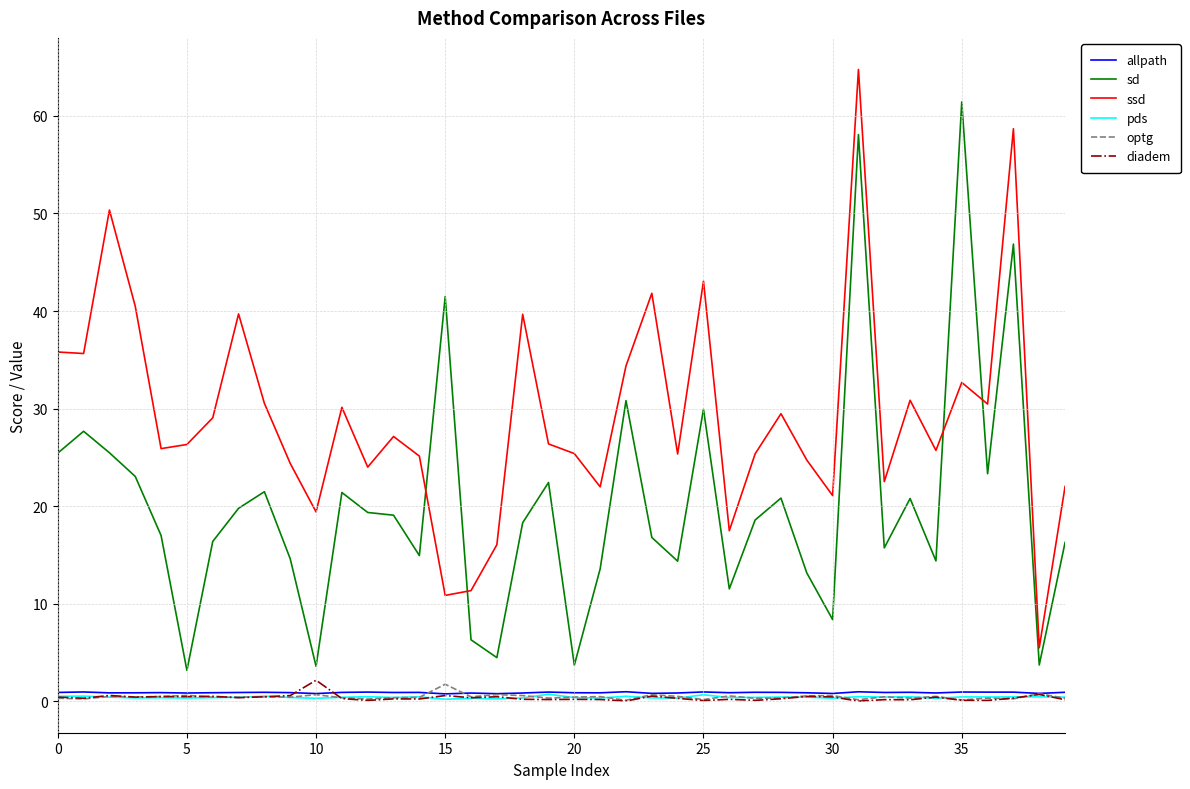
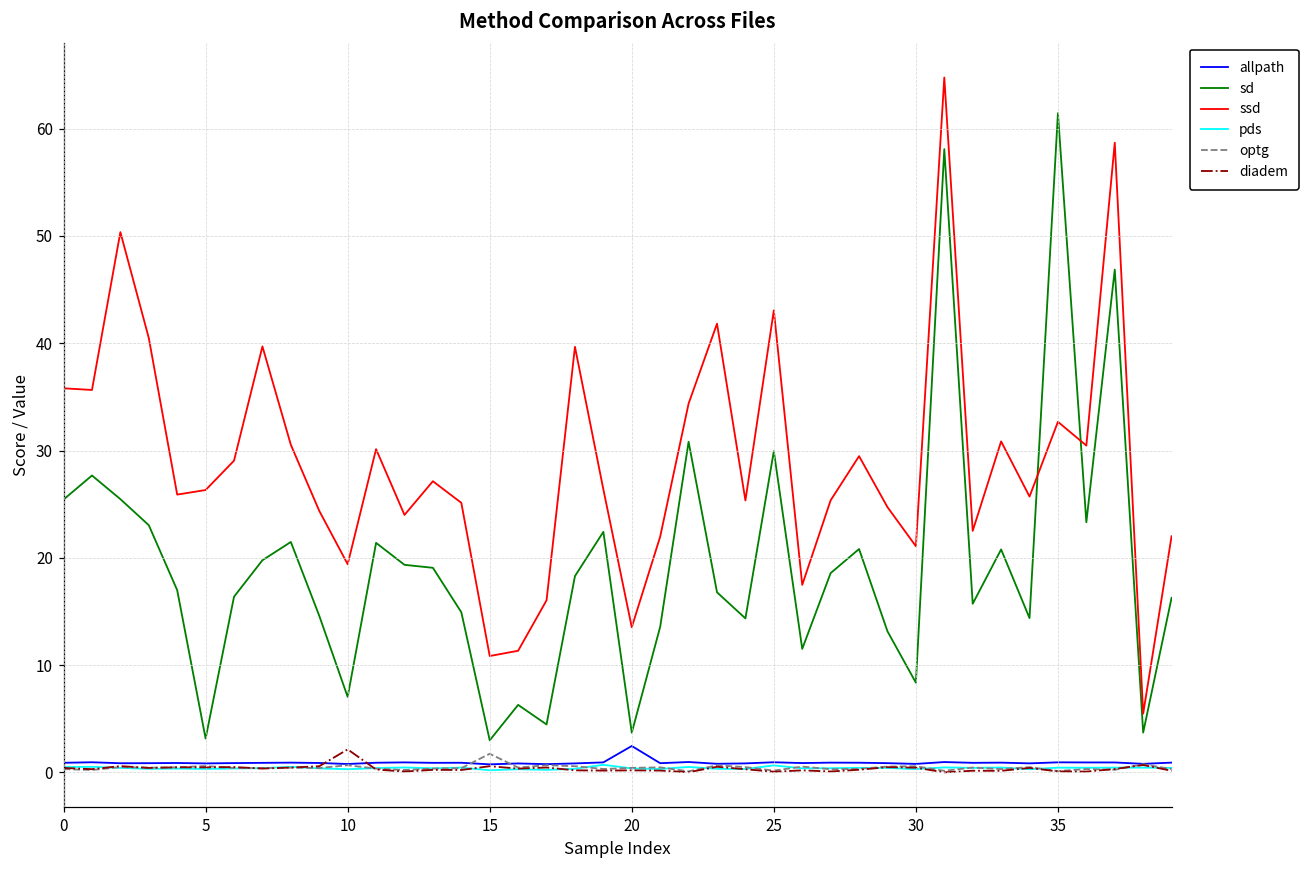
  {
    "allpath": {
      "0": 1,
-     "20": 1,
+     "20": 2,
      "25": 1,
      "35": 1
    },
    "sd": {
      "0": 25,
      "5": 3,
-     "10": 4,
-     "15": 41,
+     "10": 7,
+     "15": 3,
      "20": 4,
      "25": 30,
      "30": 8,
      "35": 61
    },
    "ssd": {
      "0": 36,
      "5": 26,
      "10": 19,
      "15": 11,
-     "20": 25,
+     "20": 14,
      "25": 43,
      "30": 21,
      "35": 33
    },
    "pds": {
      "10": 0,
      "15": 0,
      "25": 1,
      "35": 0
    },
    "optg": {
      "15": 2
    },
    "diadem": {
      "10": 2
    }
  }
